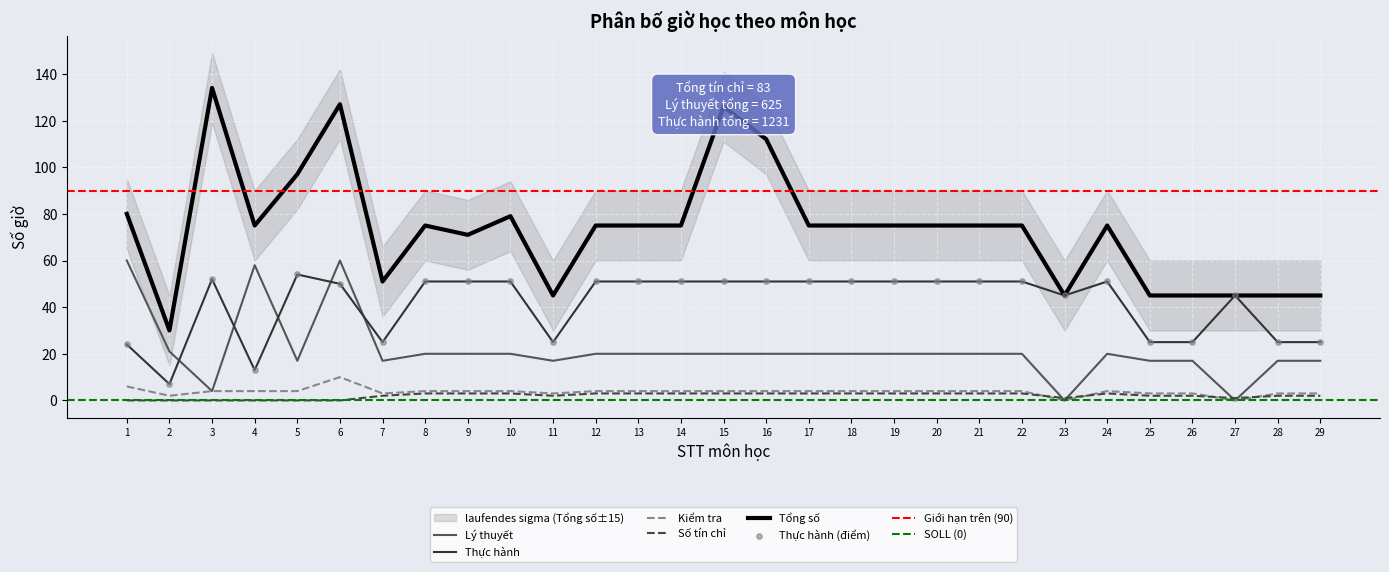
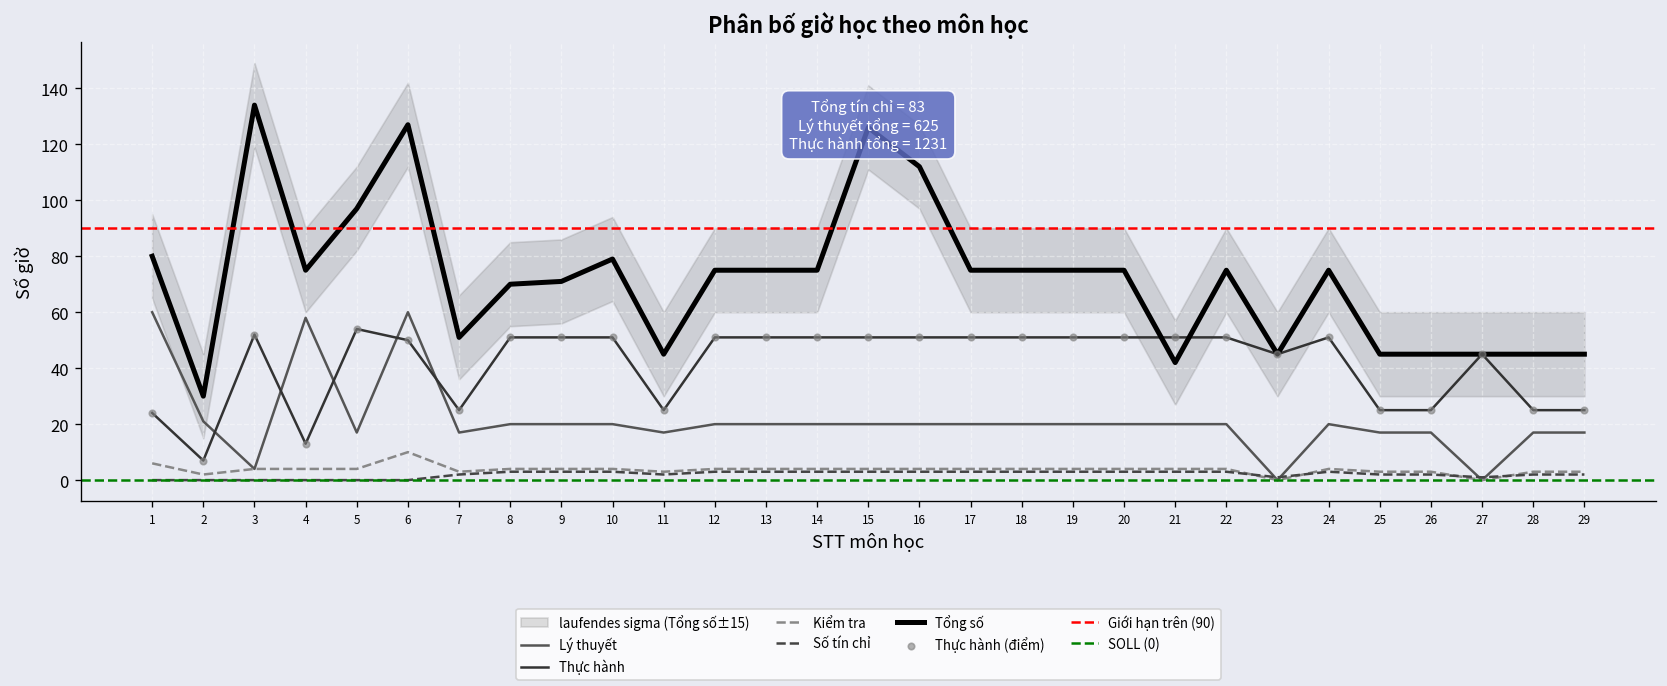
  {
    "Tổng số": {
      "1": 80,
      "2": 30,
      "3": 134,
      "4": 75,
      "5": 97,
      "6": 127,
      "7": 51,
-     "8": 75,
+     "8": 70,
      "9": 71,
      "10": 79,
      "11": 45,
      "12": 75,
      "13": 75,
      "14": 75,
      "16": 112,
      "17": 75,
      "18": 75,
      "19": 75,
      "20": 75,
-     "21": 75,
+     "21": 42,
      "22": 75,
      "24": 75,
      "25": 45,
      "26": 45,
      "28": 45,
      "29": 45
    }
  }
